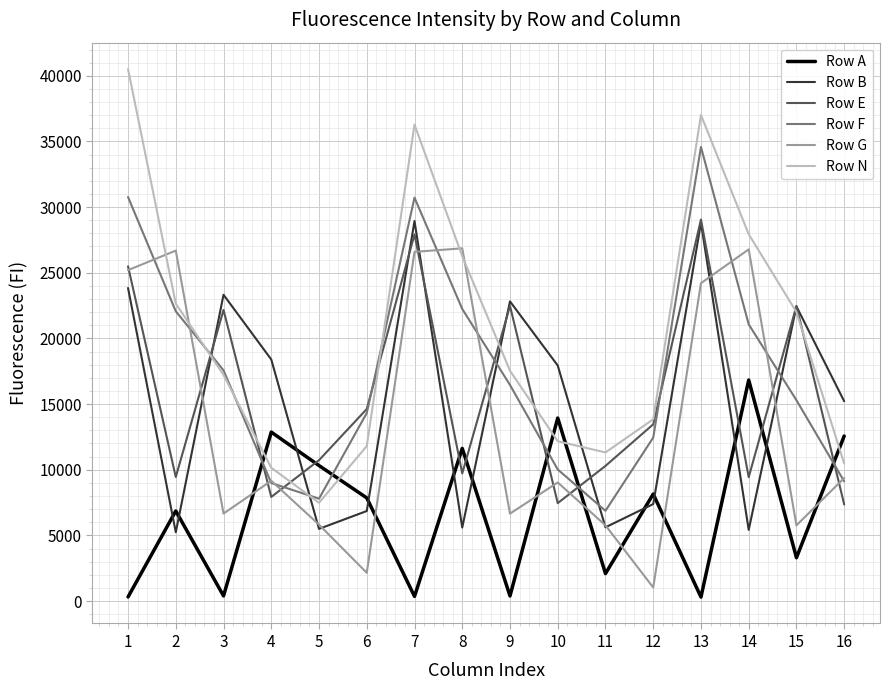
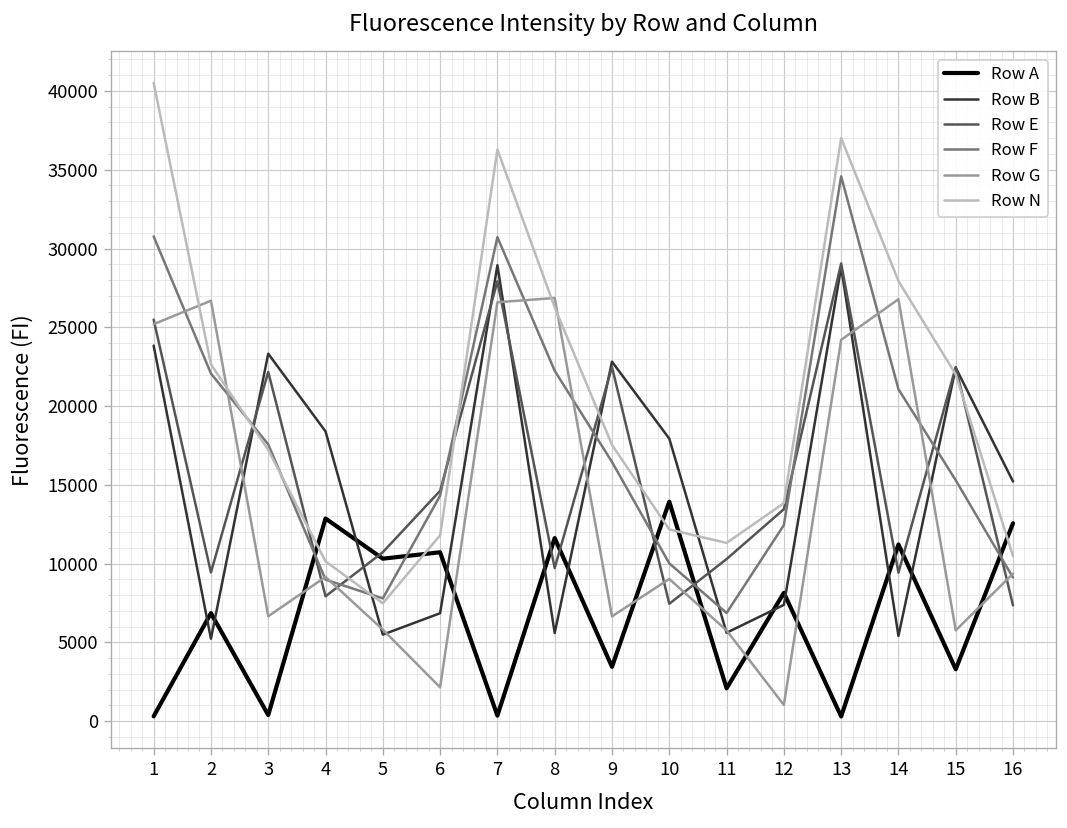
  {
    "Row A": {
      "1": 300,
      "2": 6900,
      "3": 400,
      "4": 12900,
      "5": 10300,
-     "6": 7900,
+     "6": 10700,
      "7": 400,
      "8": 11600,
-     "9": 400,
+     "9": 3500,
      "10": 13900,
      "11": 2100,
      "12": 8100,
      "13": 300,
-     "14": 16800,
+     "14": 11200,
      "15": 3300,
      "16": 12600
    }
  }
